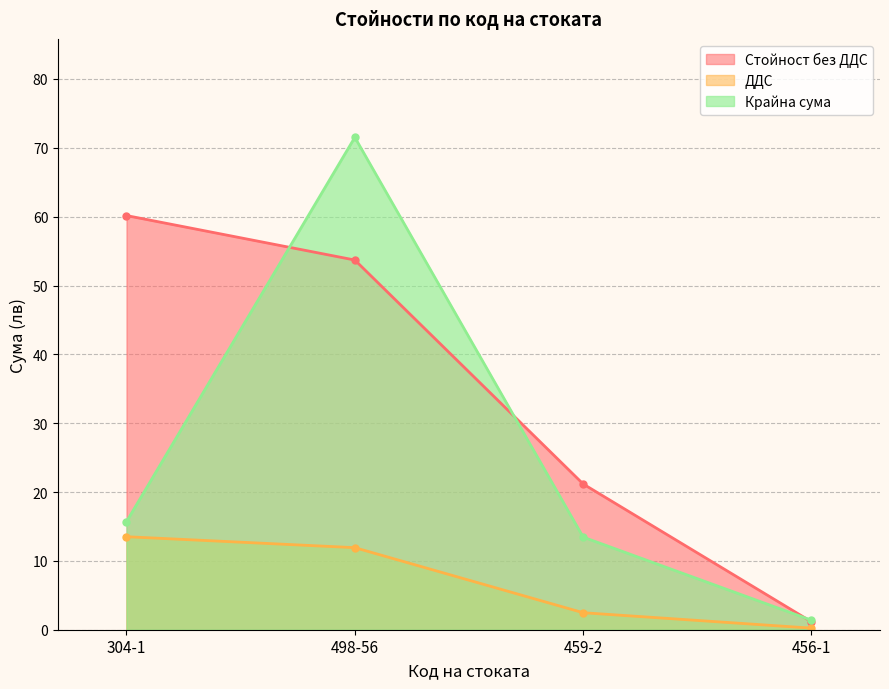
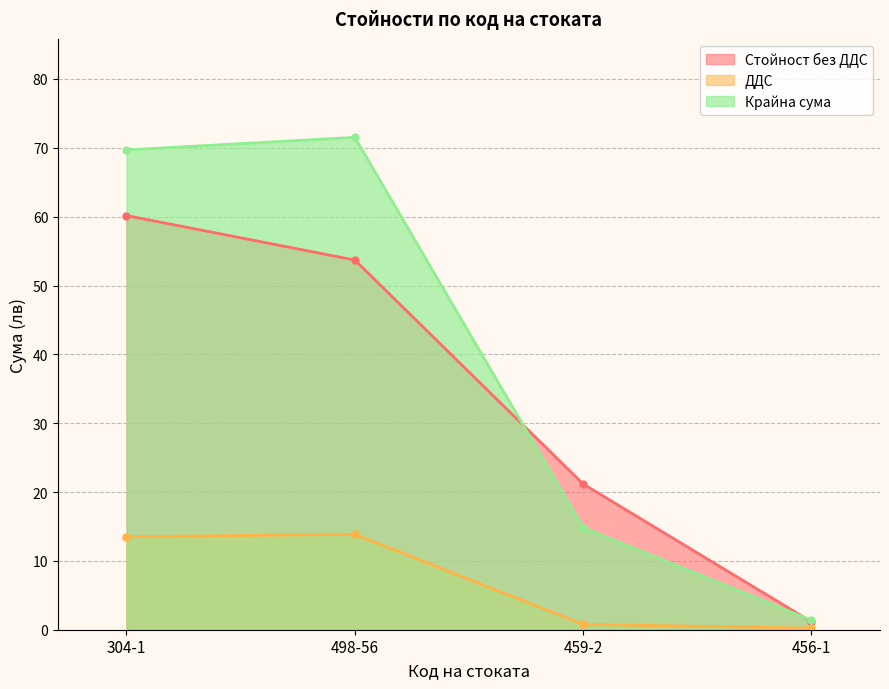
  {
    "Стойност без ДДС": {
      "304-1": 60,
      "498-56": 54,
      "459-2": 21
    },
    "ДДС": {
      "304-1": 14,
-     "498-56": 12,
-     "459-2": 2,
+     "498-56": 14,
+     "459-2": 1,
      "456-1": 0
    },
    "Крайна сума": {
-     "304-1": 16,
+     "304-1": 70,
      "498-56": 72,
-     "459-2": 13
+     "459-2": 15
    }
  }
